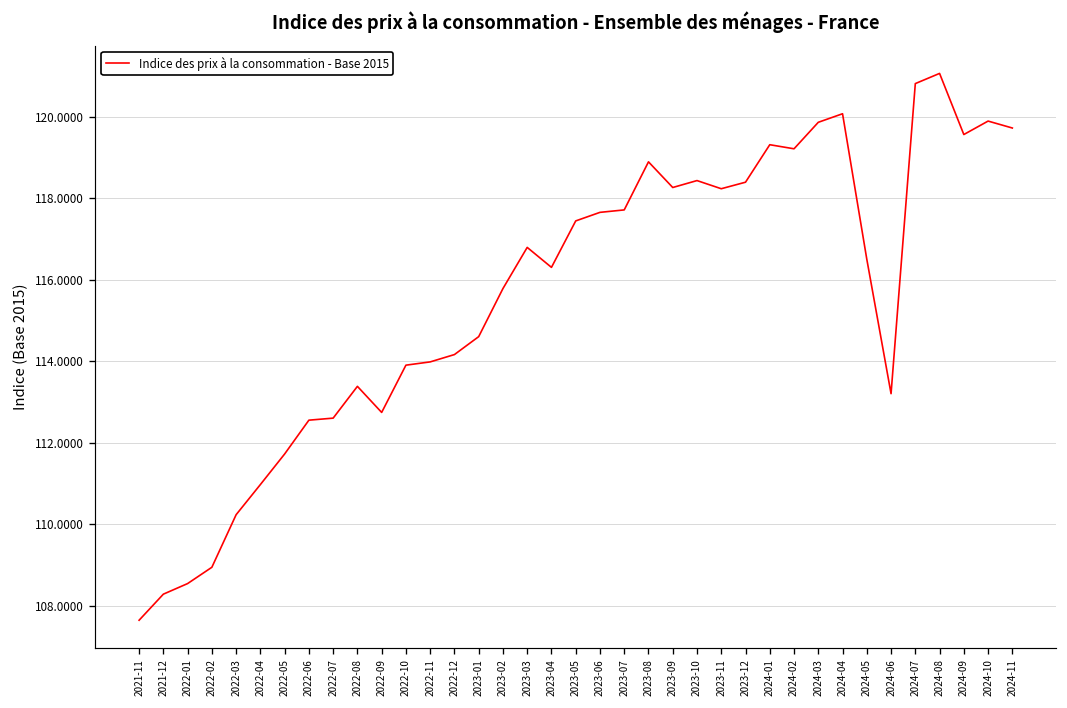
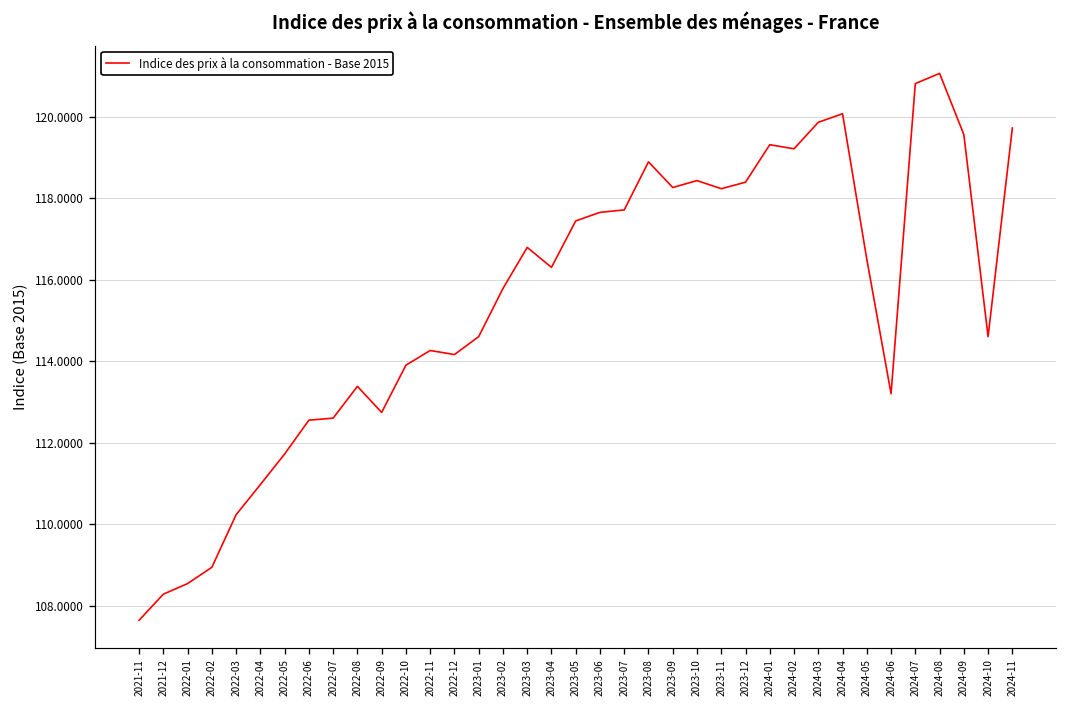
  {
    "2021-11": 107.6,
    "2021-12": 108.3,
    "2022-01": 108.5,
    "2022-02": 108.9,
    "2022-03": 110.2,
    "2022-04": 111.0,
    "2022-05": 111.7,
    "2022-06": 112.6,
    "2022-07": 112.6,
    "2022-08": 113.4,
    "2022-09": 112.7,
    "2022-10": 113.9,
-   "2022-11": 114.0,
+   "2022-11": 114.3,
    "2022-12": 114.2,
    "2023-01": 114.6,
    "2023-02": 115.8,
    "2023-03": 116.8,
    "2023-04": 116.3,
    "2023-05": 117.4,
    "2023-06": 117.7,
    "2023-07": 117.7,
    "2023-08": 118.9,
    "2023-09": 118.3,
    "2023-10": 118.4,
    "2023-11": 118.2,
    "2023-12": 118.4,
    "2024-01": 119.3,
    "2024-02": 119.2,
    "2024-03": 119.9,
    "2024-04": 120.1,
    "2024-05": 116.5,
    "2024-06": 113.2,
    "2024-07": 120.8,
    "2024-08": 121.1,
    "2024-09": 119.6,
-   "2024-10": 119.9,
+   "2024-10": 114.6,
    "2024-11": 119.7
  }
